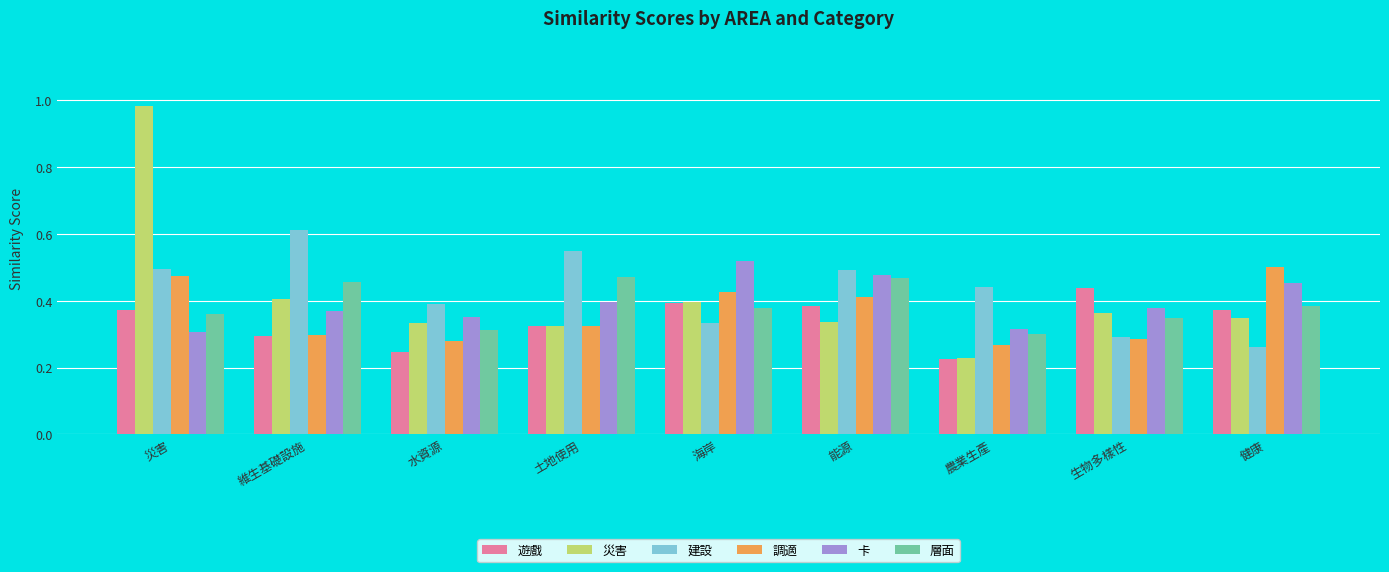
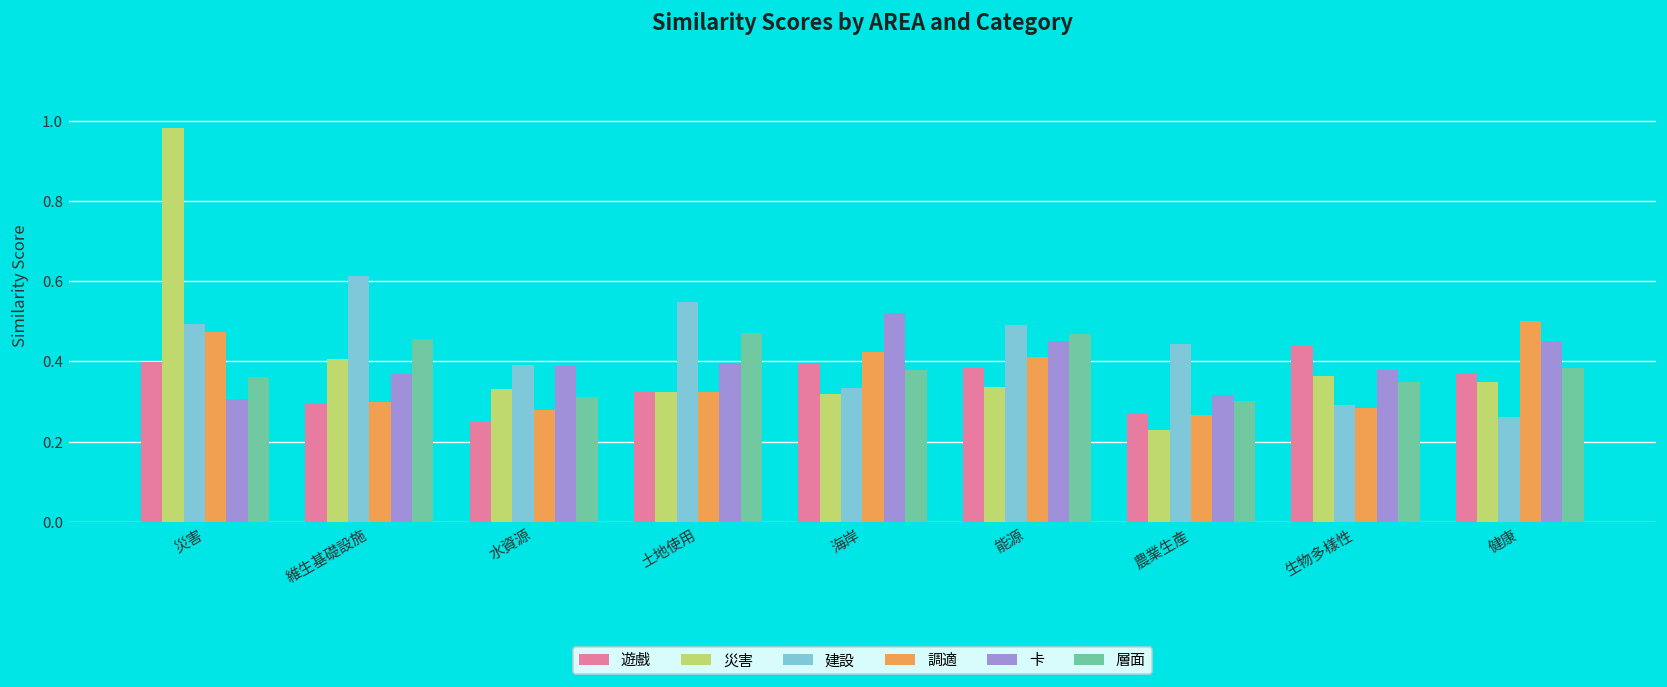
  {
    "遊戲": {
-     "災害": 0.37,
+     "災害": 0.40,
      "維生基礎設施": 0.29,
      "水資源": 0.25,
      "土地使用": 0.32,
      "海岸": 0.39,
      "能源": 0.38,
-     "農業生產": 0.23,
+     "農業生產": 0.27,
      "生物多樣性": 0.44,
      "健康": 0.37
    },
    "災害": {
      "災害": 0.98,
      "維生基礎設施": 0.41,
      "水資源": 0.33,
      "土地使用": 0.32,
-     "海岸": 0.40,
+     "海岸": 0.32,
      "能源": 0.34,
      "農業生產": 0.23,
      "生物多樣性": 0.36,
      "健康": 0.35
    },
    "調適": {
      "災害": 0.47,
      "維生基礎設施": 0.30,
      "水資源": 0.28,
      "土地使用": 0.32,
      "海岸": 0.42,
      "能源": 0.41,
      "農業生產": 0.27,
      "生物多樣性": 0.28,
      "健康": 0.50
    },
    "卡": {
      "災害": 0.31,
      "維生基礎設施": 0.37,
-     "水資源": 0.35,
+     "水資源": 0.39,
      "土地使用": 0.40,
      "海岸": 0.52,
-     "能源": 0.48,
+     "能源": 0.45,
      "農業生產": 0.32,
      "生物多樣性": 0.38,
      "健康": 0.45
    }
  }
